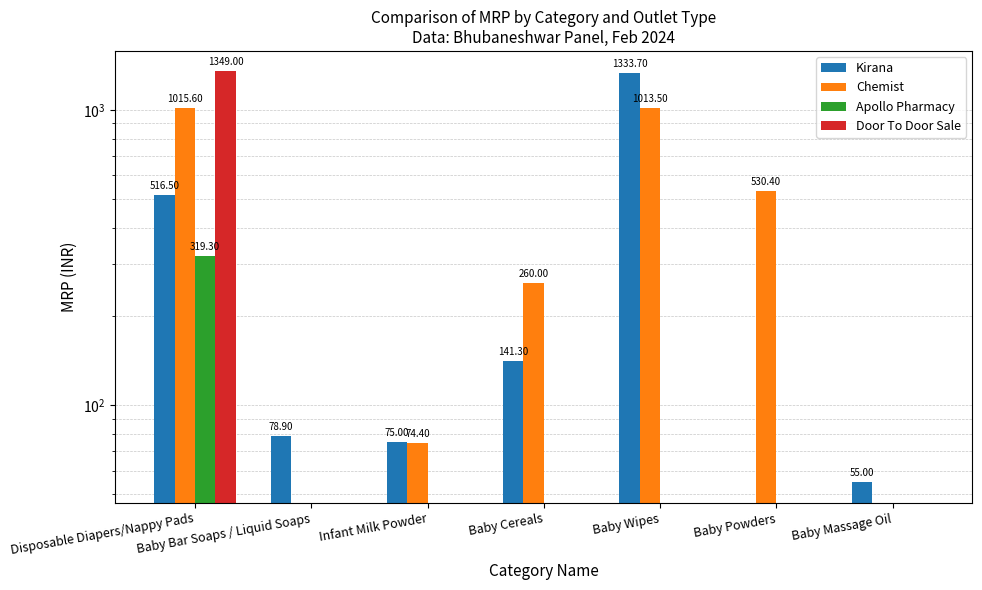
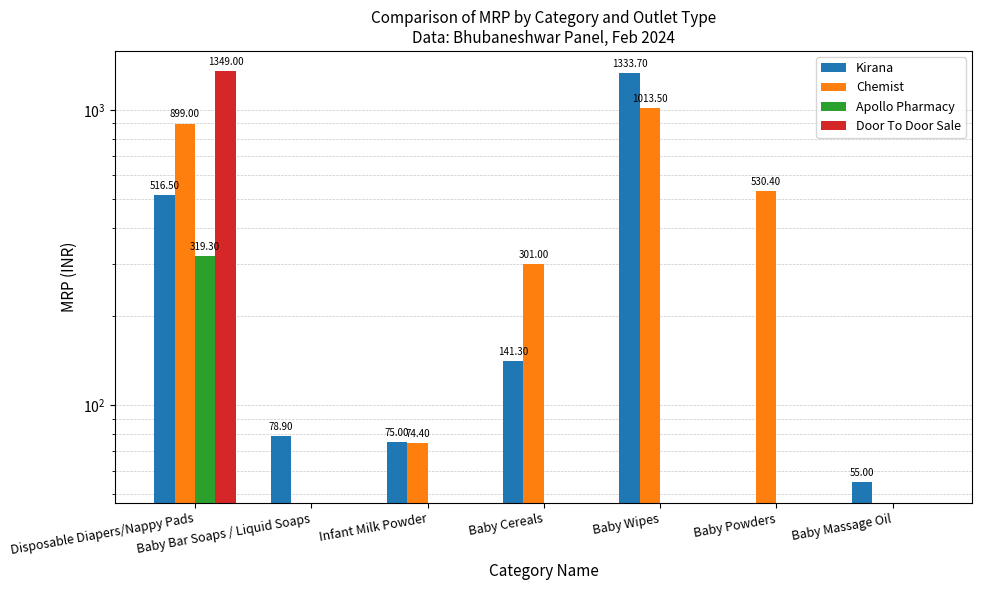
  {
    "Kirana": {
      "Disposable Diapers/Nappy Pads": 516.50,
      "Baby Bar Soaps / Liquid Soaps": 78.90,
      "Baby Cereals": 141.30,
      "Baby Wipes": 1333.70,
      "Baby Massage Oil": 55.00
    },
    "Chemist": {
-     "Disposable Diapers/Nappy Pads": 1015.60,
-     "Baby Cereals": 260.00,
+     "Disposable Diapers/Nappy Pads": 899.00,
+     "Baby Cereals": 301.00,
      "Baby Wipes": 1013.50,
      "Baby Powders": 530.40
    },
    "Apollo Pharmacy": {
      "Disposable Diapers/Nappy Pads": 319.30
    },
    "Door To Door Sale": {
      "Disposable Diapers/Nappy Pads": 1349.00
    }
  }
